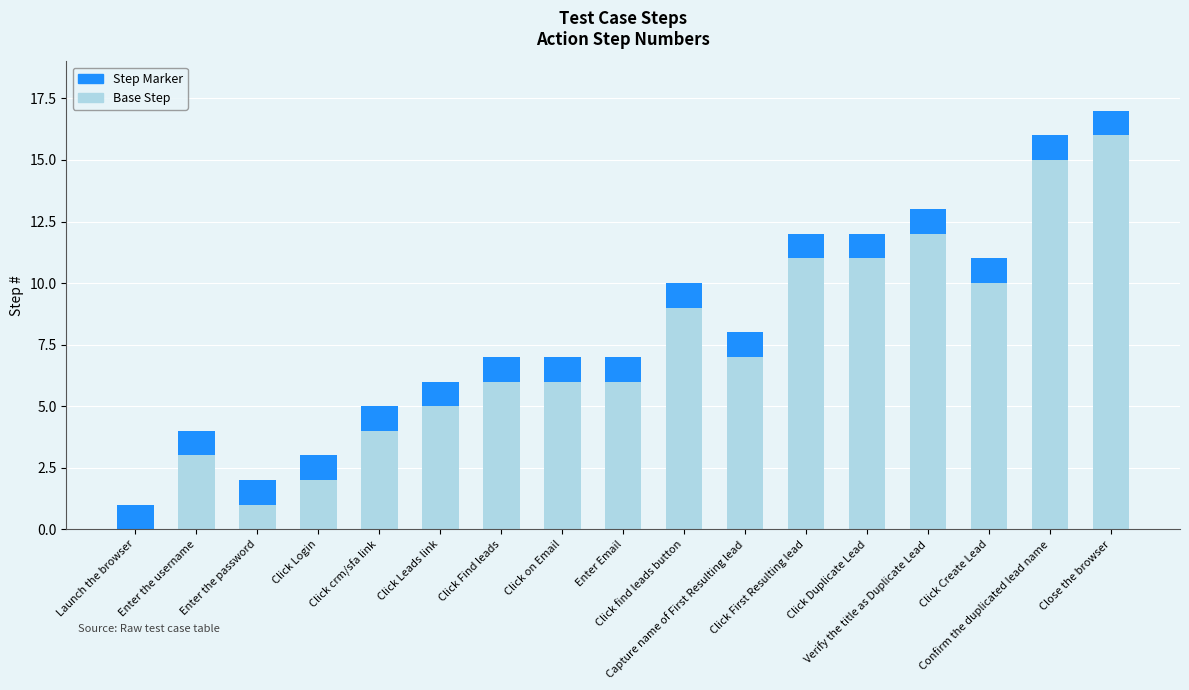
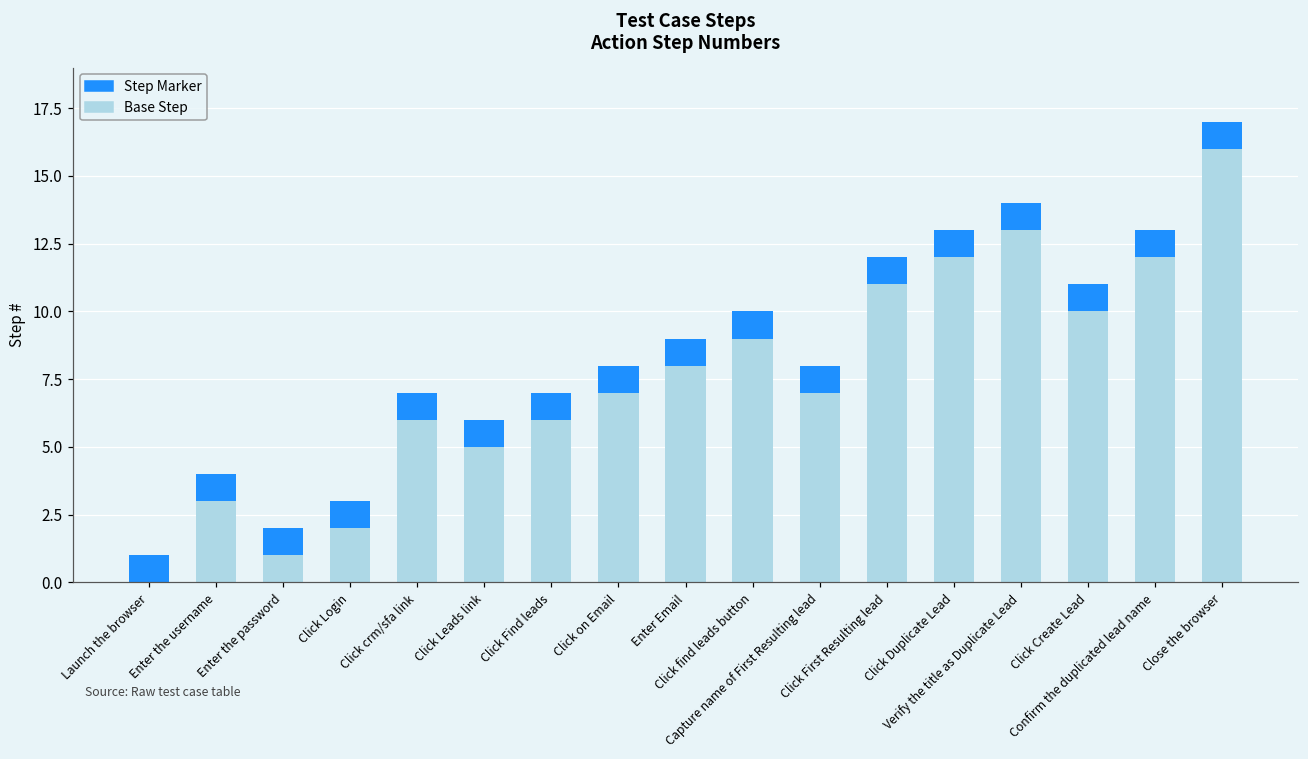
  {
    "Base Step": {
      "Launch the browser": 0.0,
      "Enter the username": 3.0,
      "Enter the password": 1.0,
      "Click Login": 2.0,
-     "Click crm/sfa link": 4.0,
+     "Click crm/sfa link": 6.0,
      "Click Leads link": 5.0,
      "Click Find leads": 6.0,
-     "Click on Email": 6.0,
-     "Enter Email": 6.0,
+     "Click on Email": 7.0,
+     "Enter Email": 8.0,
      "Click find leads button": 9.0,
      "Capture name of First Resulting lead": 7.0,
      "Click First Resulting lead": 11.0,
-     "Click Duplicate Lead": 11.0,
-     "Verify the title as Duplicate Lead": 12.0,
+     "Click Duplicate Lead": 12.0,
+     "Verify the title as Duplicate Lead": 13.0,
      "Click Create Lead": 10.0,
-     "Confirm the duplicated lead name": 15.0,
+     "Confirm the duplicated lead name": 12.0,
      "Close the browser": 16.0
    }
  }
